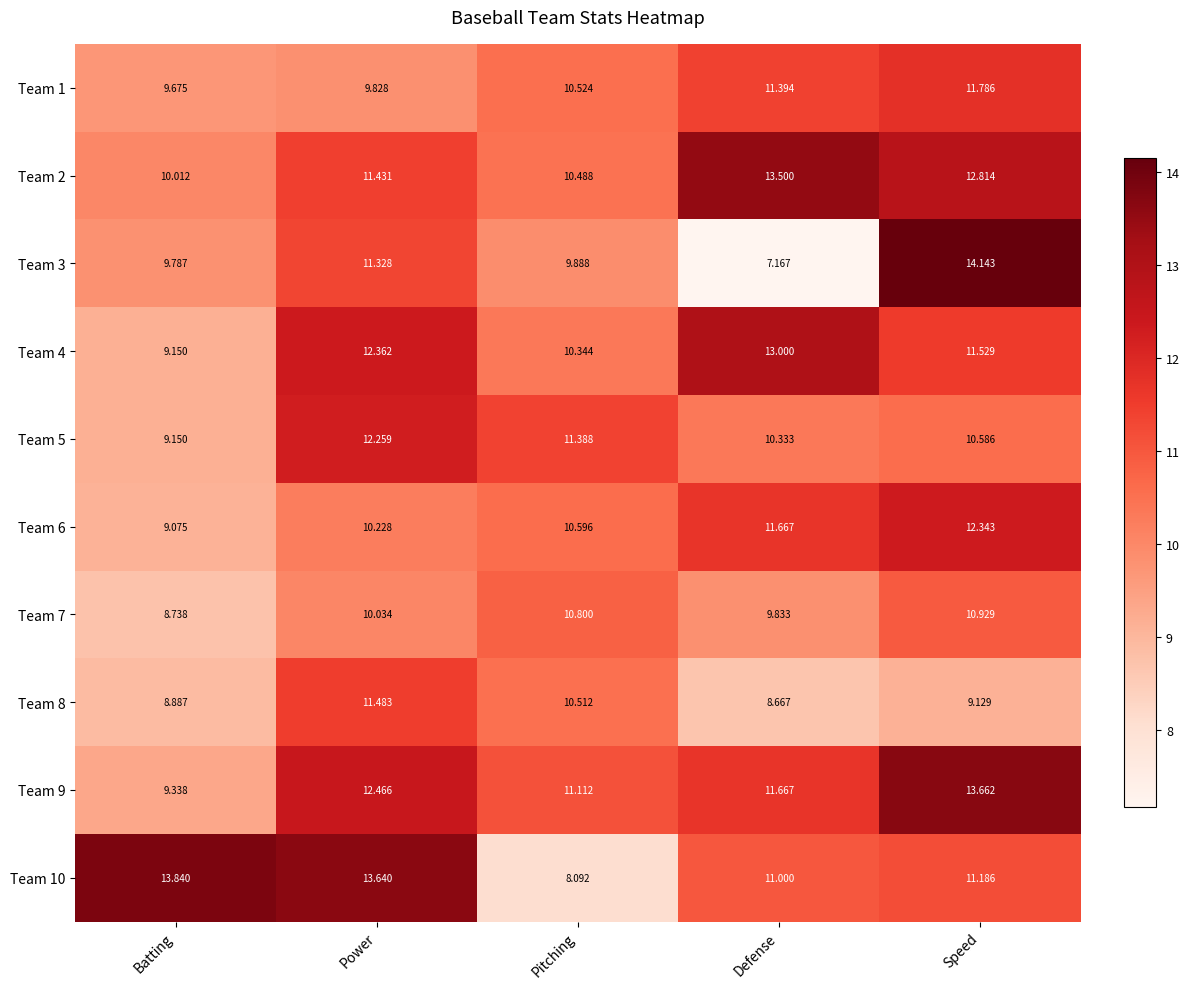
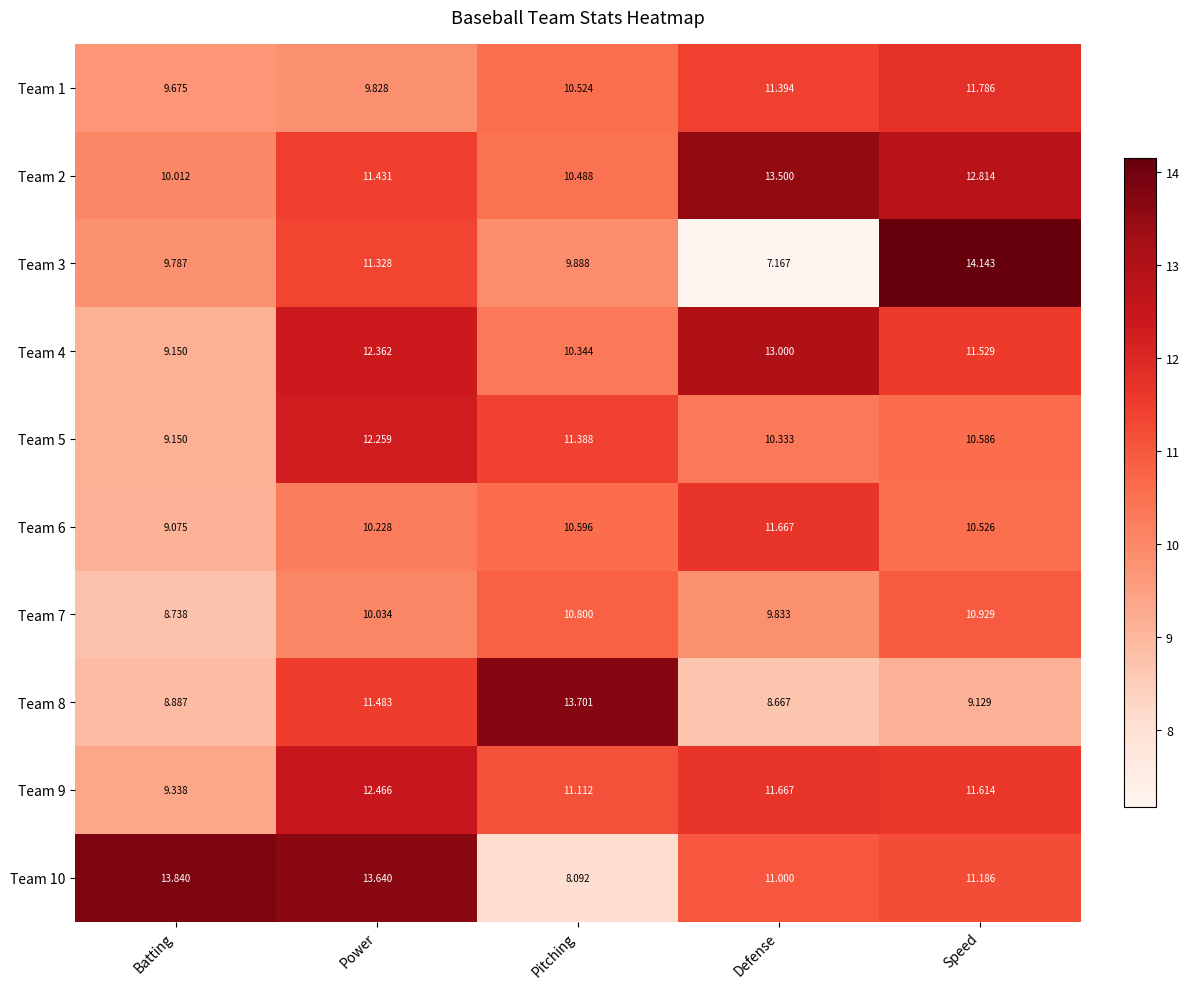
  {
    "Team 1": {
      "Batting": 9.675,
      "Power": 9.828,
      "Pitching": 10.524,
      "Defense": 11.394,
      "Speed": 11.786
    },
    "Team 2": {
      "Batting": 10.012,
      "Power": 11.431,
      "Pitching": 10.488,
      "Defense": 13.500,
      "Speed": 12.814
    },
    "Team 3": {
      "Batting": 9.787,
      "Power": 11.328,
      "Pitching": 9.888,
      "Defense": 7.167,
      "Speed": 14.143
    },
    "Team 4": {
      "Batting": 9.150,
      "Power": 12.362,
      "Pitching": 10.344,
      "Defense": 13.000,
      "Speed": 11.529
    },
    "Team 5": {
      "Batting": 9.150,
      "Power": 12.259,
      "Pitching": 11.388,
      "Defense": 10.333,
      "Speed": 10.586
    },
    "Team 6": {
      "Batting": 9.075,
      "Power": 10.228,
      "Pitching": 10.596,
      "Defense": 11.667,
-     "Speed": 12.343
+     "Speed": 10.526
    },
    "Team 7": {
      "Batting": 8.738,
      "Power": 10.034,
      "Pitching": 10.800,
      "Defense": 9.833,
      "Speed": 10.929
    },
    "Team 8": {
      "Batting": 8.887,
      "Power": 11.483,
-     "Pitching": 10.512,
+     "Pitching": 13.701,
      "Defense": 8.667,
      "Speed": 9.129
    },
    "Team 9": {
      "Batting": 9.338,
      "Power": 12.466,
      "Pitching": 11.112,
      "Defense": 11.667,
-     "Speed": 13.662
+     "Speed": 11.614
    },
    "Team 10": {
      "Batting": 13.840,
      "Power": 13.640,
      "Pitching": 8.092,
      "Defense": 11.000,
      "Speed": 11.186
    }
  }
